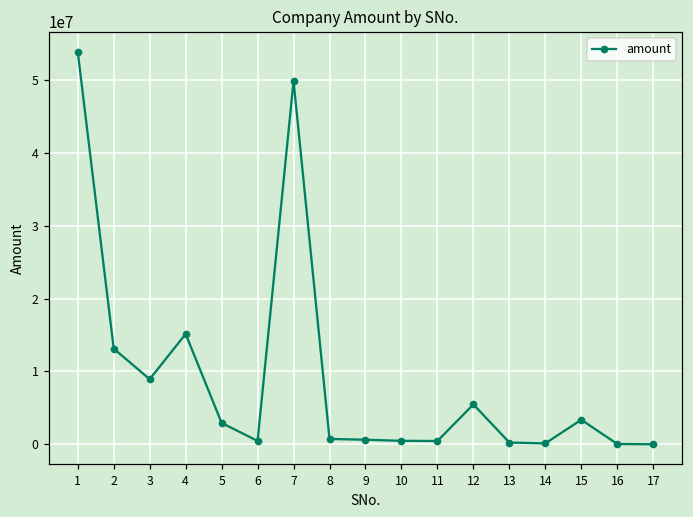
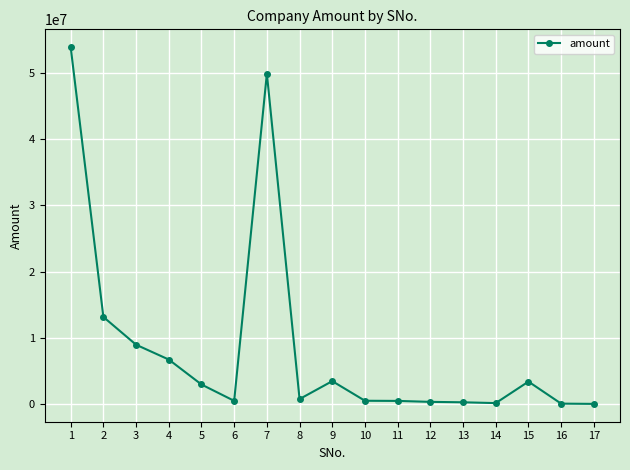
  {
    "1": 54000000,
    "2": 13000000,
    "3": 9000000,
-   "4": 15000000,
+   "4": 7000000,
    "5": 3000000,
    "6": 0,
    "7": 50000000,
    "8": 1000000,
-   "9": 1000000,
+   "9": 3000000,
    "10": 0,
    "11": 0,
-   "12": 5000000,
+   "12": 0,
    "13": 0,
    "14": 0,
    "15": 3000000,
    "16": 0,
    "17": 0
  }
